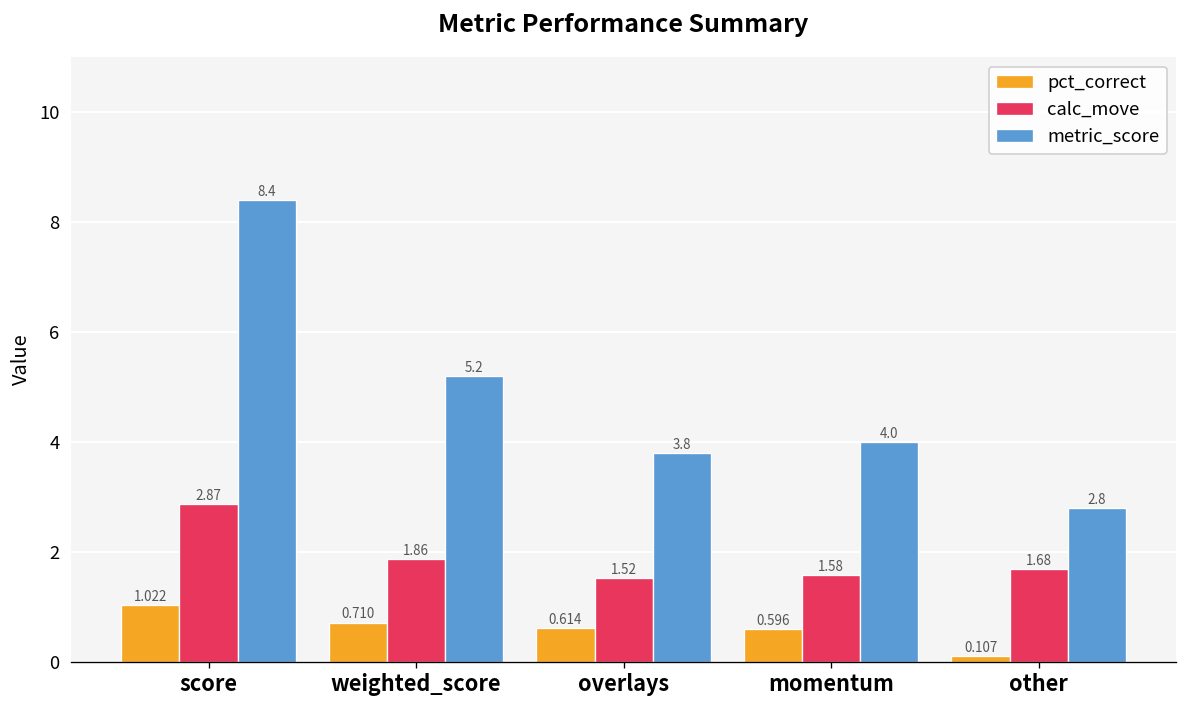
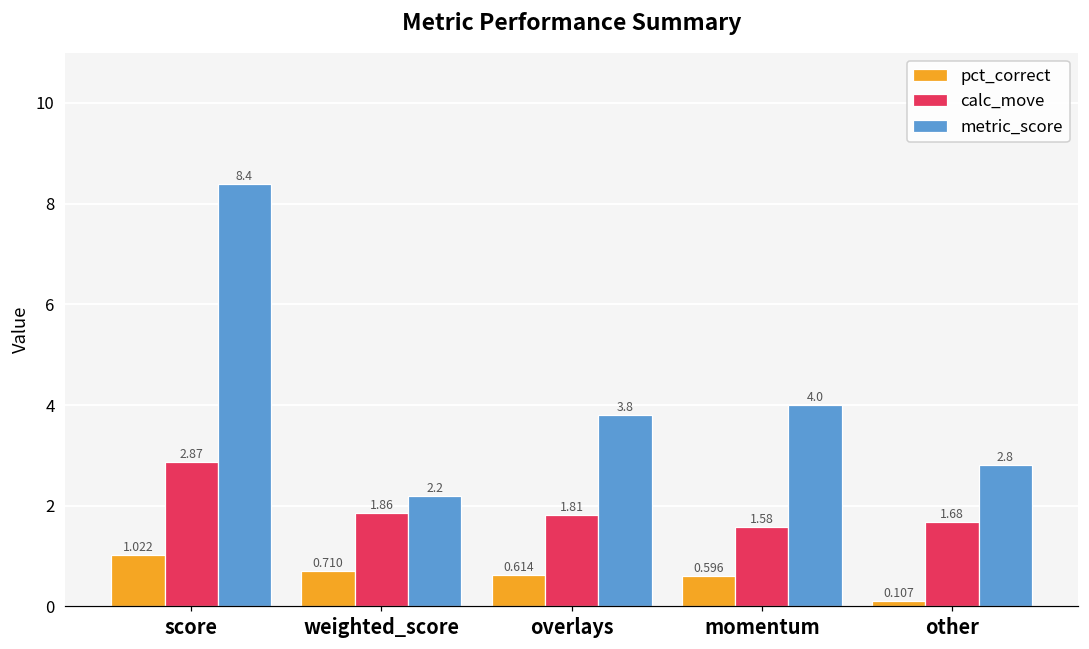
  {
    "pct_correct": {
      "score": 1.022,
      "weighted_score": 0.710,
      "overlays": 0.614,
      "momentum": 0.596,
      "other": 0.107
    },
    "calc_move": {
      "score": 2.87,
      "weighted_score": 1.86,
-     "overlays": 1.52,
+     "overlays": 1.81,
      "momentum": 1.58,
      "other": 1.68
    },
    "metric_score": {
      "score": 8.4,
-     "weighted_score": 5.2,
+     "weighted_score": 2.2,
      "overlays": 3.8,
      "momentum": 4.0,
      "other": 2.8
    }
  }
